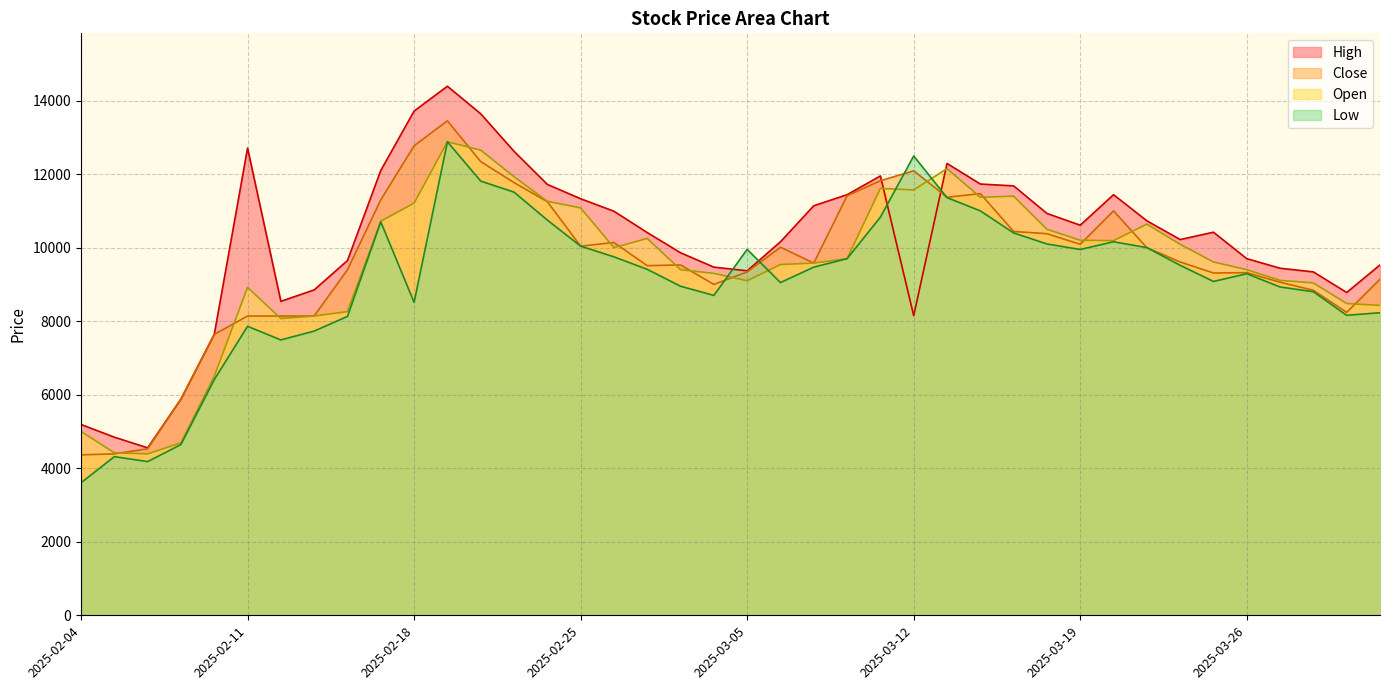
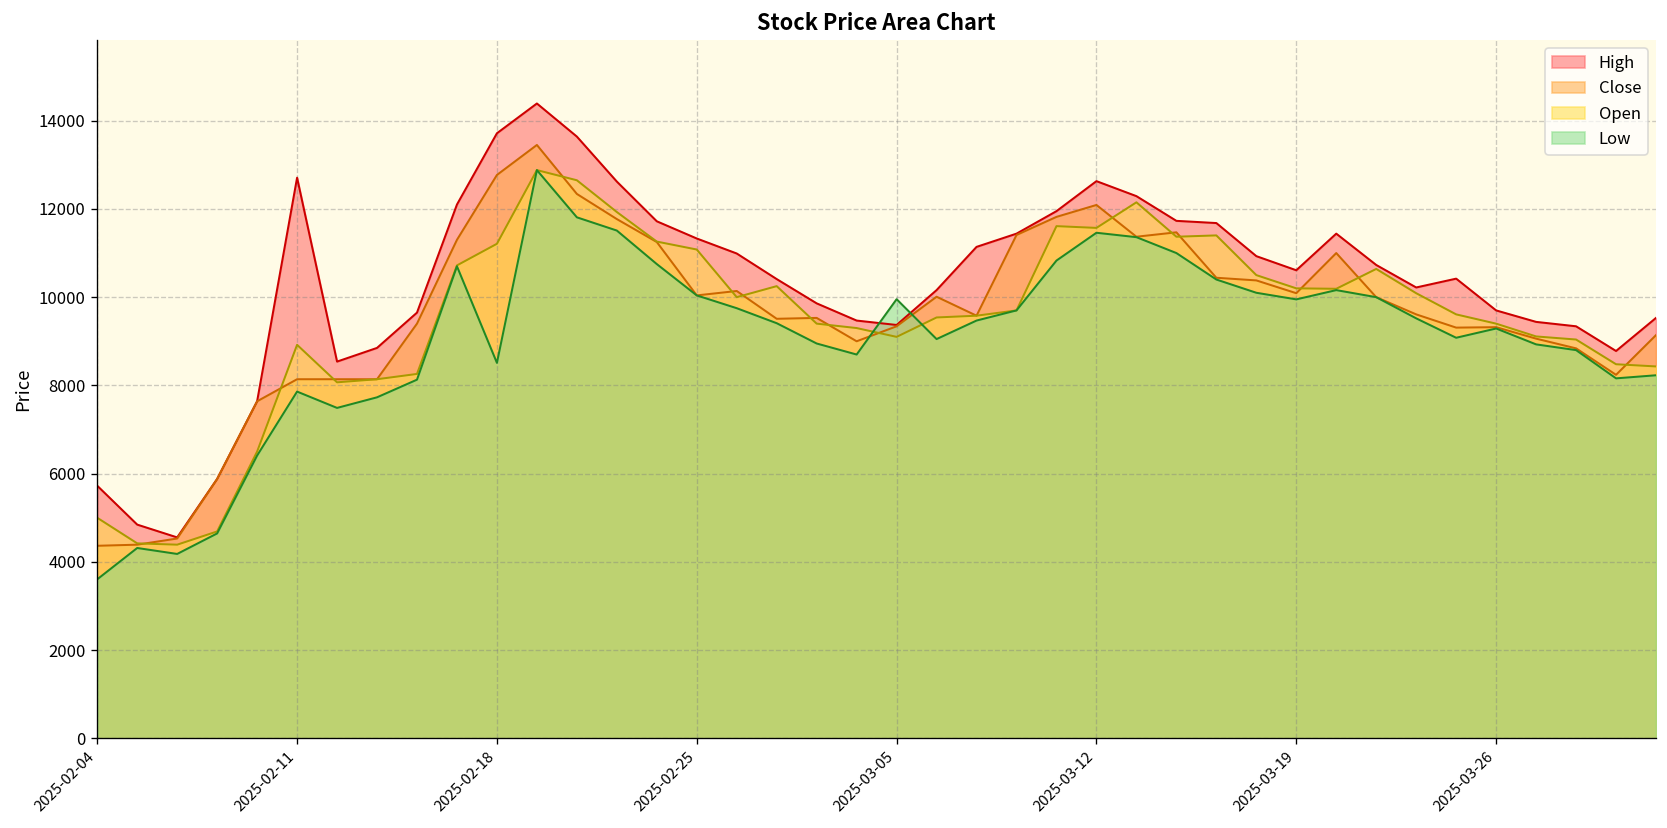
  {
    "High": {
-     "2025-02-04": 5200,
+     "2025-02-04": 5700,
      "2025-02-11": 12700,
      "2025-02-18": 13700,
      "2025-02-25": 11300,
-     "2025-03-12": 8100,
+     "2025-03-12": 12600,
      "2025-03-19": 10600,
      "2025-03-26": 9700
    },
    "Low": {
      "2025-02-04": 3600,
      "2025-02-11": 7900,
      "2025-02-18": 8500,
      "2025-03-05": 10000,
-     "2025-03-12": 12500,
+     "2025-03-12": 11500,
      "2025-03-19": 10000
    }
  }
